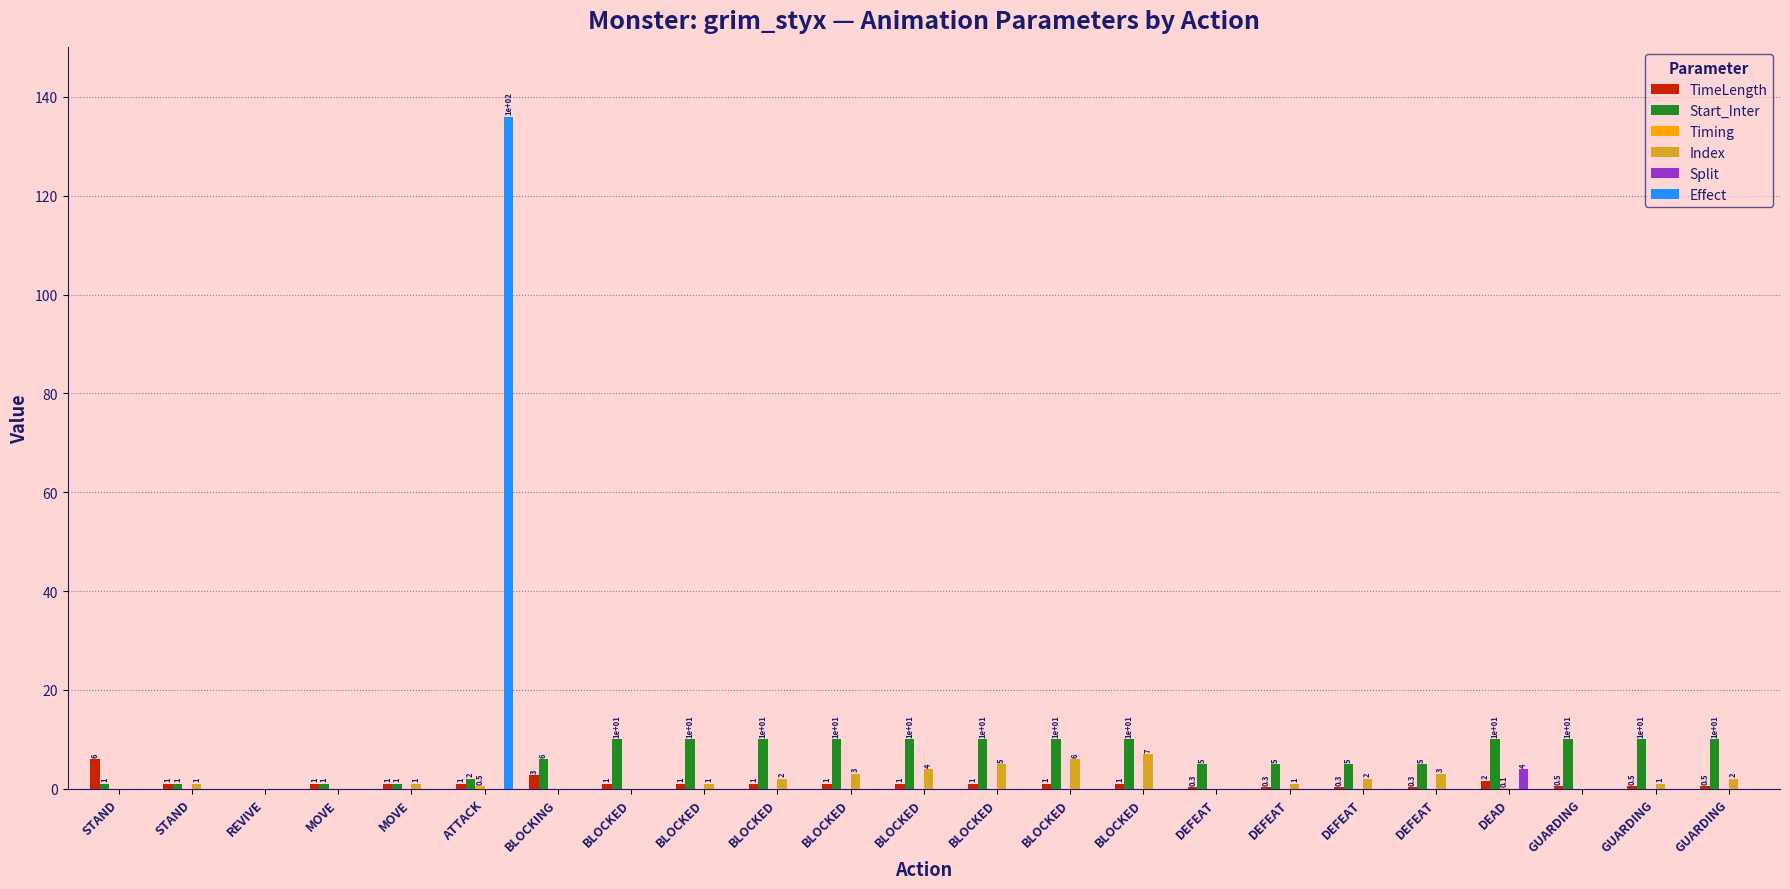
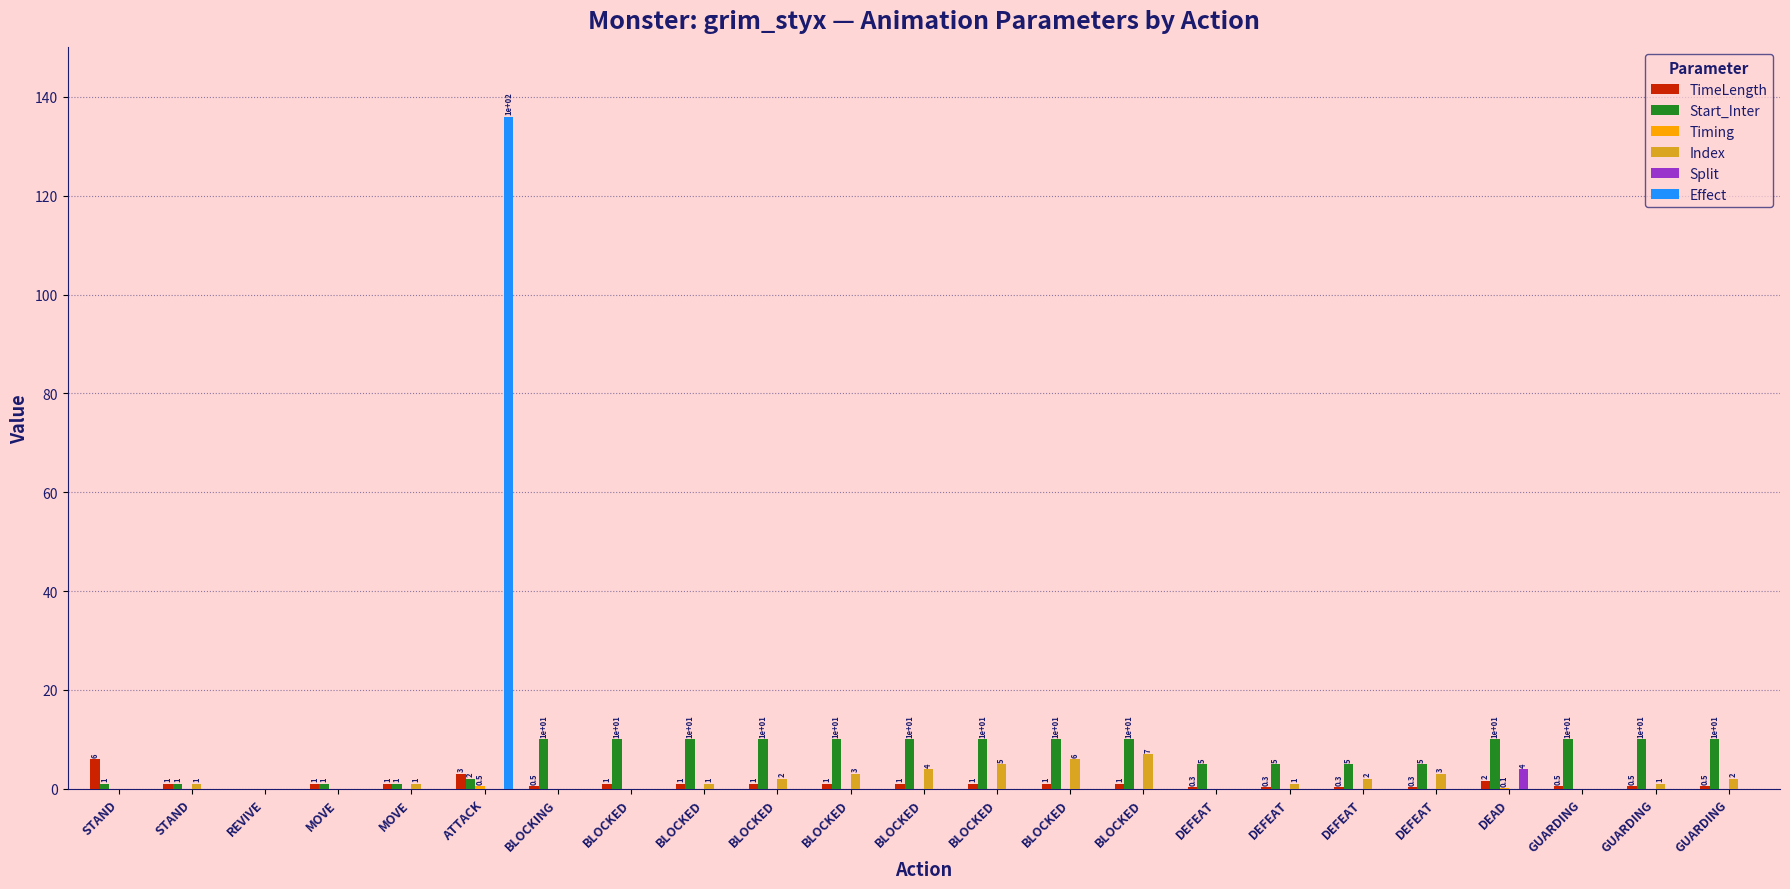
  {
    "TimeLength": {
-     "ATTACK": "1",
-     "BLOCKING": "3",
+     "ATTACK": "3",
+     "BLOCKING": "0.5",
      "DEAD": "2"
    },
    "Start_Inter": {
      "ATTACK": "2",
-     "BLOCKING": "6",
+     "BLOCKING": "1e+01",
      "DEAD": "1e+01"
    },
    "Split": {
      "DEAD": "4"
    },
    "Effect": {
      "REVIVE": "0",
      "BLOCKING": "0",
      "DEAD": "0"
    }
  }
